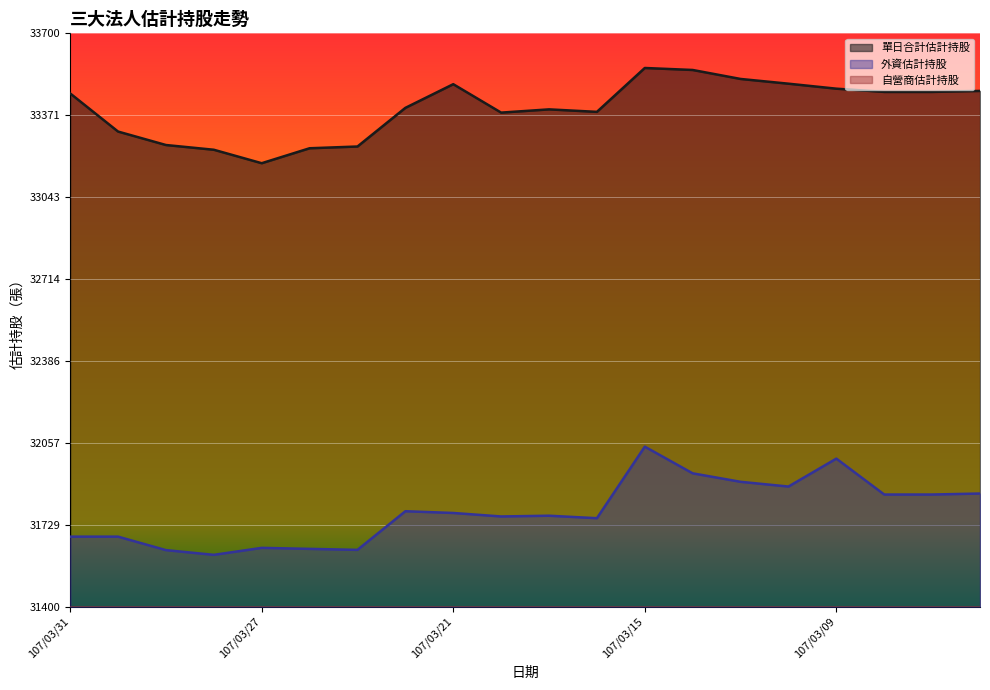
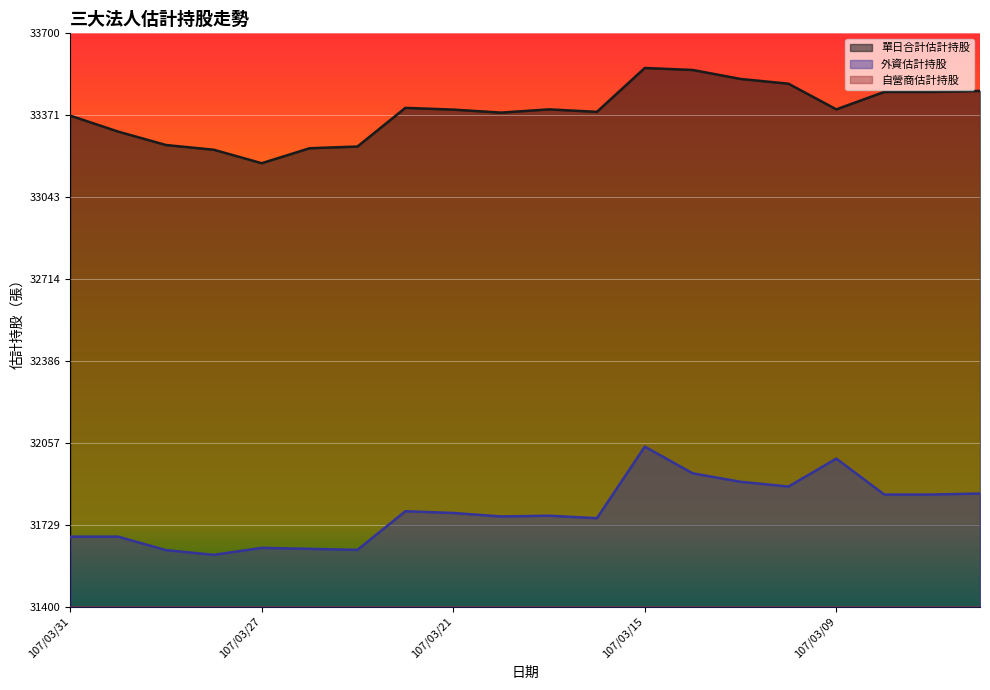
  {
    "單日合計估計持股": {
-     "107/03/31": 33460,
+     "107/03/31": 33370,
      "107/03/27": 33180,
-     "107/03/21": 33500,
+     "107/03/21": 33390,
      "107/03/15": 33560,
-     "107/03/09": 33480
+     "107/03/09": 33400
    },
    "外資估計持股": {
      "107/03/31": 31680,
      "107/03/27": 31640,
      "107/03/21": 31780,
      "107/03/15": 32040,
      "107/03/09": 31990
    }
  }
